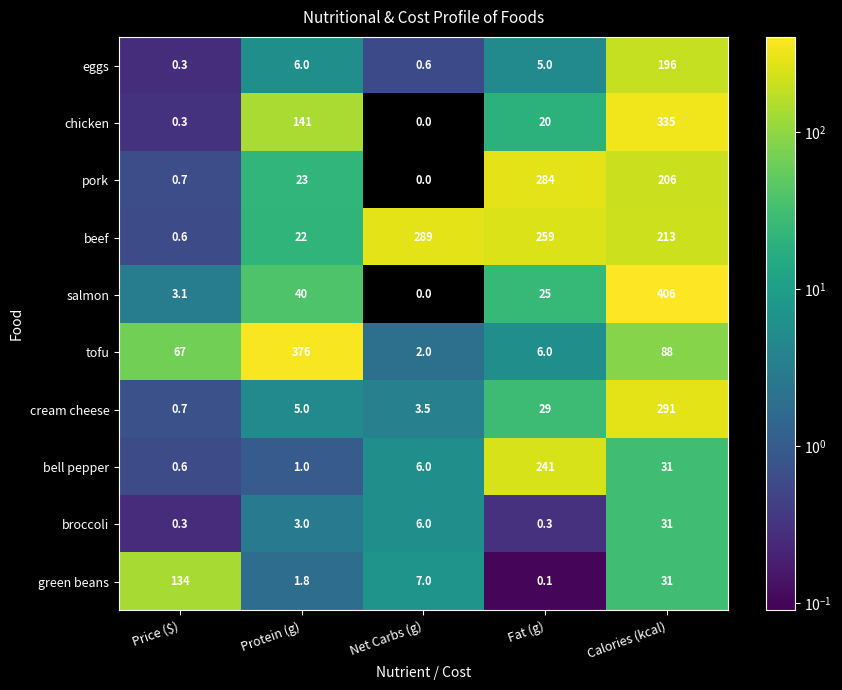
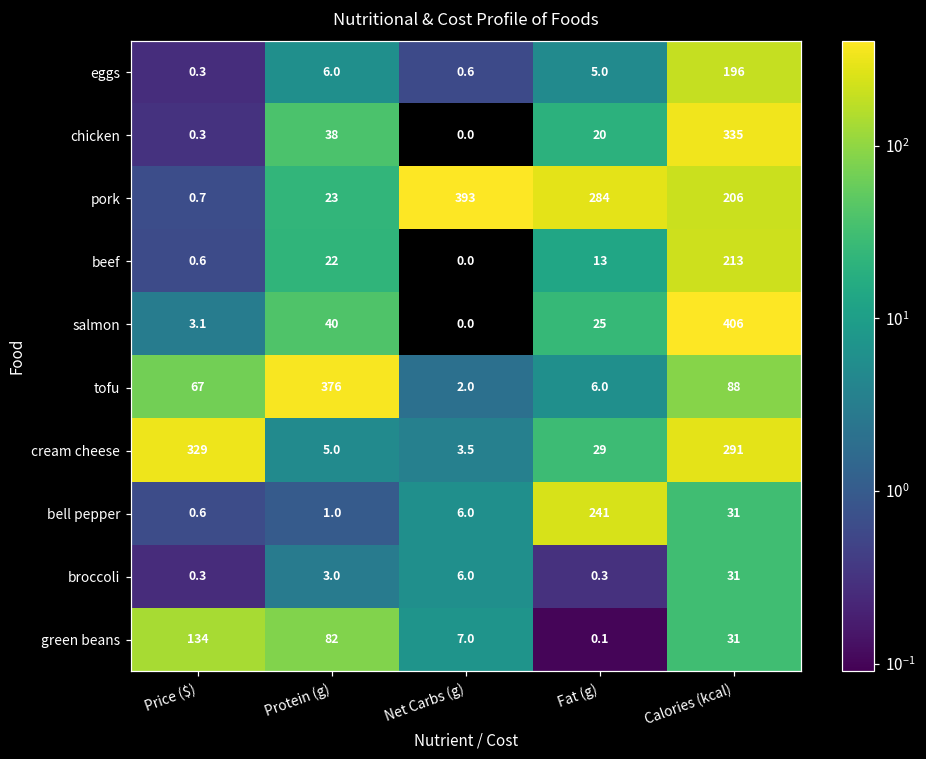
  {
    "eggs": {
      "Price ($)": 0.3,
      "Protein (g)": 6.0,
      "Net Carbs (g)": 0.6,
      "Fat (g)": 5.0,
      "Calories (kcal)": 196
    },
    "chicken": {
      "Price ($)": 0.3,
-     "Protein (g)": 141,
+     "Protein (g)": 38,
      "Net Carbs (g)": 0.0,
      "Fat (g)": 20,
      "Calories (kcal)": 335
    },
    "pork": {
      "Price ($)": 0.7,
      "Protein (g)": 23,
-     "Net Carbs (g)": 0.0,
+     "Net Carbs (g)": 393,
      "Fat (g)": 284,
      "Calories (kcal)": 206
    },
    "beef": {
      "Price ($)": 0.6,
      "Protein (g)": 22,
-     "Net Carbs (g)": 289,
-     "Fat (g)": 259,
+     "Net Carbs (g)": 0.0,
+     "Fat (g)": 13,
      "Calories (kcal)": 213
    },
    "salmon": {
      "Price ($)": 3.1,
      "Protein (g)": 40,
      "Net Carbs (g)": 0.0,
      "Fat (g)": 25,
      "Calories (kcal)": 406
    },
    "tofu": {
      "Price ($)": 67,
      "Protein (g)": 376,
      "Net Carbs (g)": 2.0,
      "Fat (g)": 6.0,
      "Calories (kcal)": 88
    },
    "cream cheese": {
-     "Price ($)": 0.7,
+     "Price ($)": 329,
      "Protein (g)": 5.0,
      "Net Carbs (g)": 3.5,
      "Fat (g)": 29,
      "Calories (kcal)": 291
    },
    "bell pepper": {
      "Price ($)": 0.6,
      "Protein (g)": 1.0,
      "Net Carbs (g)": 6.0,
      "Fat (g)": 241,
      "Calories (kcal)": 31
    },
    "broccoli": {
      "Price ($)": 0.3,
      "Protein (g)": 3.0,
      "Net Carbs (g)": 6.0,
      "Fat (g)": 0.3,
      "Calories (kcal)": 31
    },
    "green beans": {
      "Price ($)": 134,
-     "Protein (g)": 1.8,
+     "Protein (g)": 82,
      "Net Carbs (g)": 7.0,
      "Fat (g)": 0.1,
      "Calories (kcal)": 31
    }
  }
